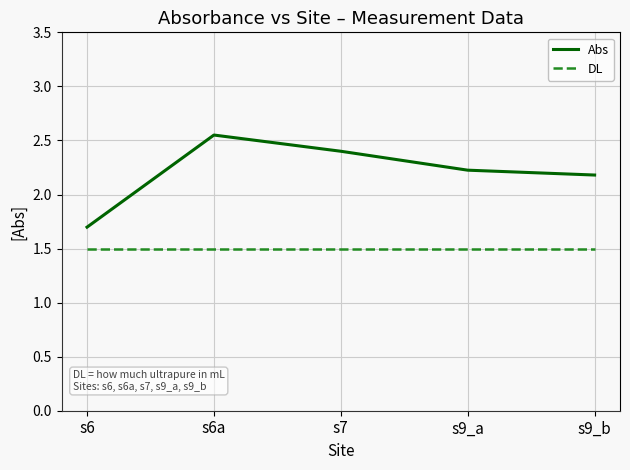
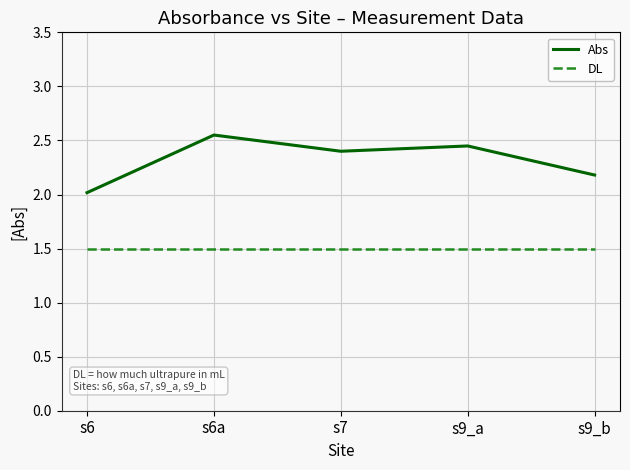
  {
    "Abs": {
-     "s6": 1.70,
+     "s6": 2.02,
      "s6a": 2.55,
      "s7": 2.40,
-     "s9_a": 2.23,
+     "s9_a": 2.45,
      "s9_b": 2.18
    },
    "DL": {
      "s6": 1.50,
      "s6a": 1.50,
      "s7": 1.50,
      "s9_a": 1.50,
      "s9_b": 1.50
    }
  }
